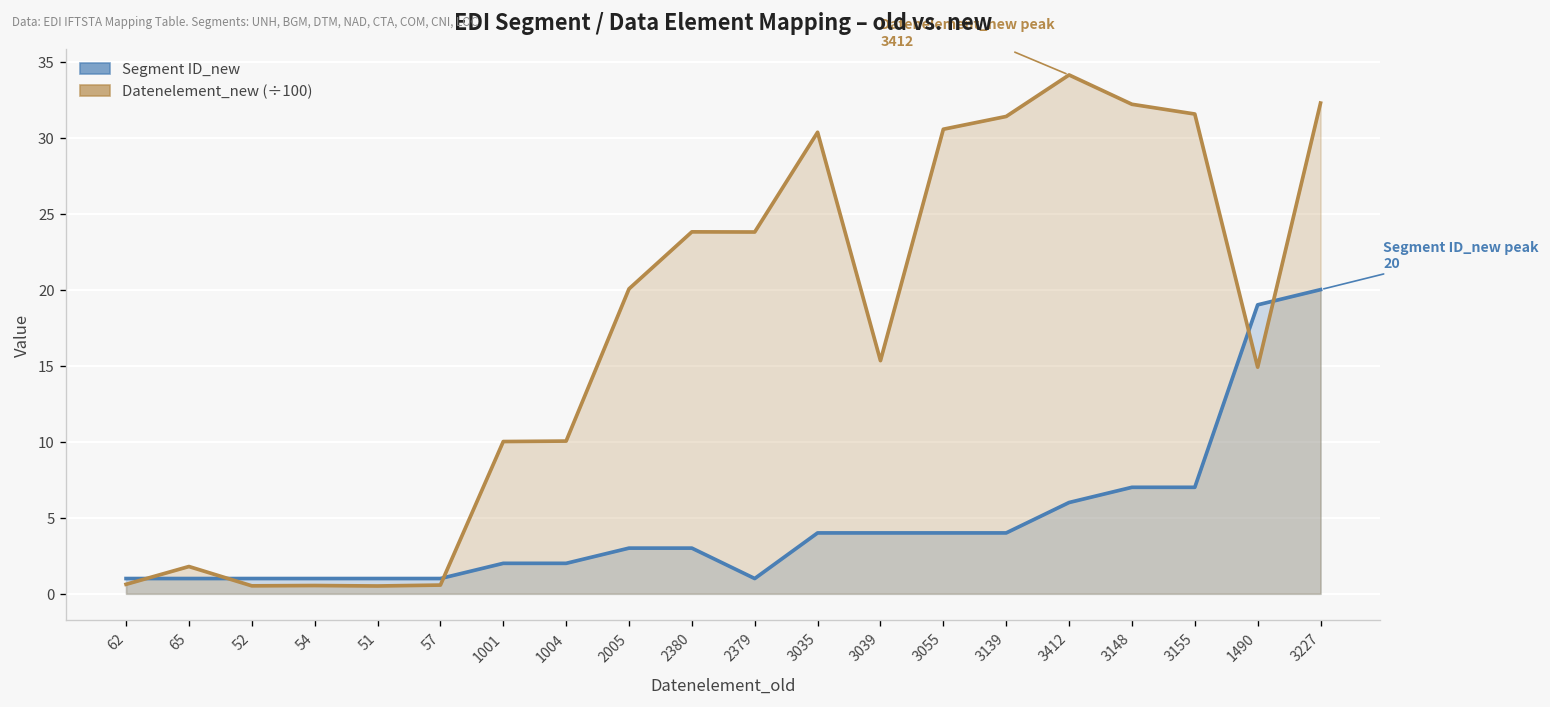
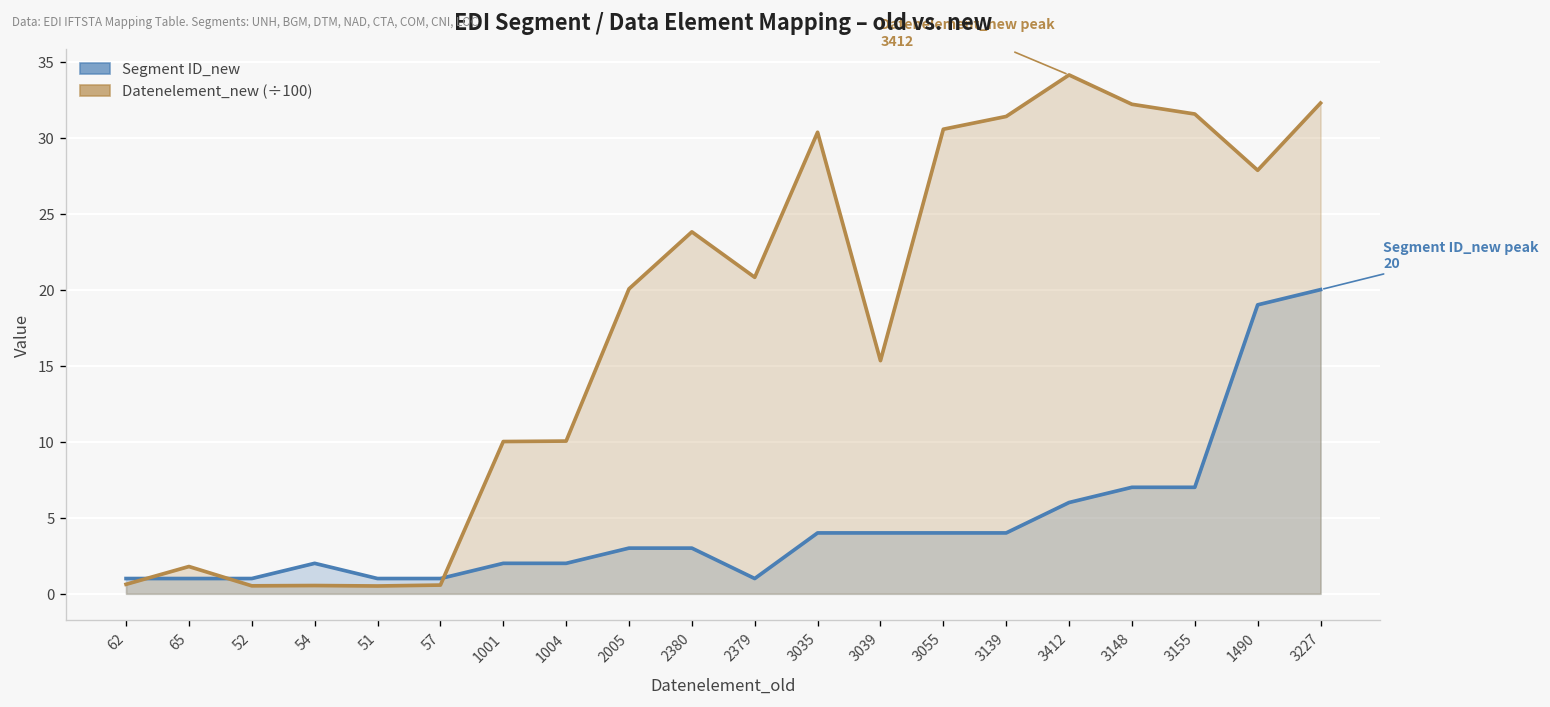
  {
    "Segment ID_new": {
      "62": 1,
      "65": 1,
      "52": 1,
-     "54": 1,
+     "54": 2,
      "51": 1,
      "57": 1,
      "1001": 2,
      "1004": 2,
      "2005": 3,
      "2380": 3,
      "2379": 1,
      "3035": 4,
      "3039": 4,
      "3055": 4,
      "3139": 4,
      "3412": 6,
      "3148": 7,
      "3155": 7,
      "1490": 19
    },
    "Datenelement_new (÷100)": {
      "62": 0.6,
      "65": 1.8,
      "52": 0.5,
      "54": 0.5,
      "51": 0.5,
      "57": 0.6,
      "1001": 10.0,
      "1004": 10.0,
      "2005": 20.1,
      "2380": 23.8,
-     "2379": 23.8,
+     "2379": 20.8,
      "3035": 30.4,
      "3039": 15.3,
      "3055": 30.6,
      "3139": 31.4,
      "3148": 32.2,
      "3155": 31.6,
-     "1490": 14.9,
+     "1490": 27.9,
      "3227": 32.3
    }
  }
